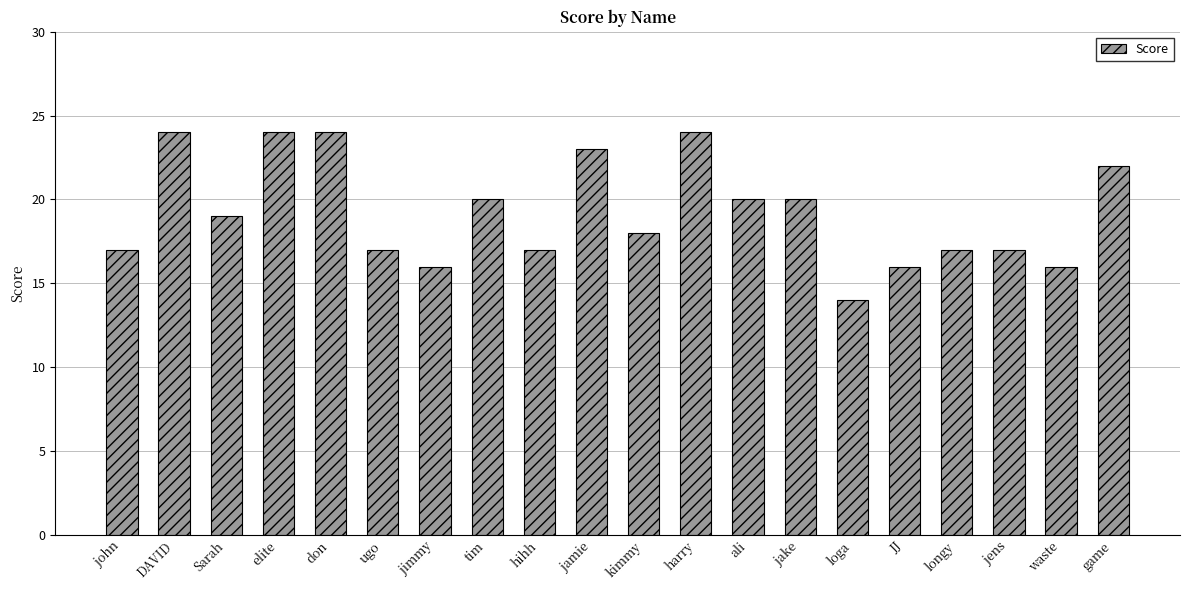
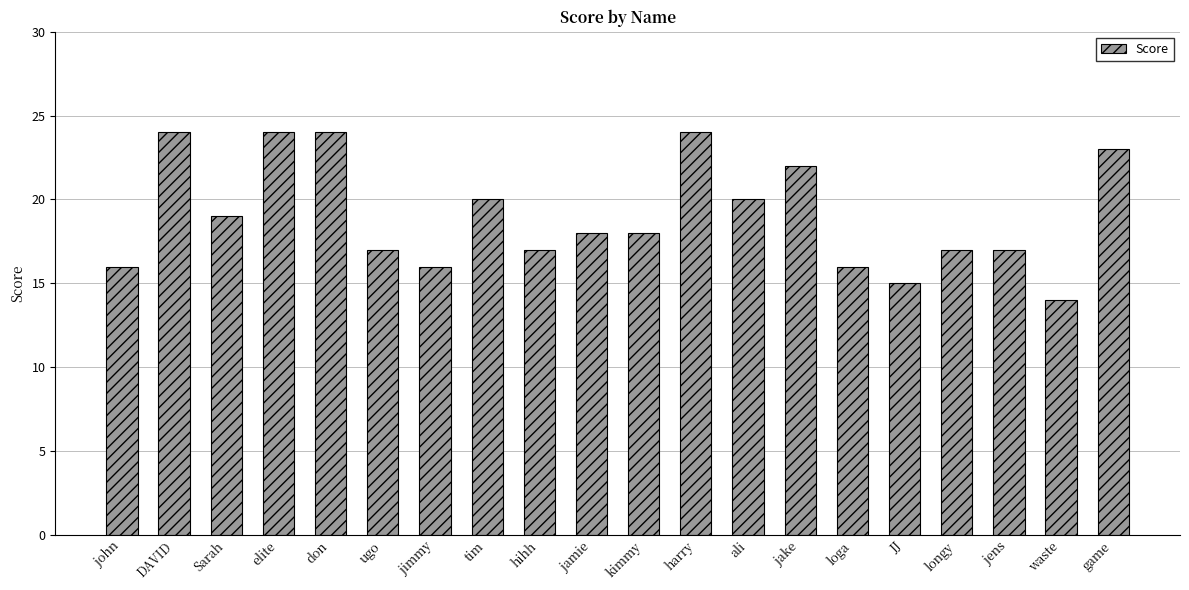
  {
-   "john": 17,
+   "john": 16,
    "DAVID": 24,
    "Sarah": 19,
    "elite": 24,
    "don": 24,
    "ugo": 17,
    "jimmy": 16,
    "tim": 20,
    "hihh": 17,
-   "jamie": 23,
+   "jamie": 18,
    "kimmy": 18,
    "harry": 24,
    "ali": 20,
-   "jake": 20,
-   "loga": 14,
-   "JJ": 16,
+   "jake": 22,
+   "loga": 16,
+   "JJ": 15,
    "longy": 17,
    "jens": 17,
-   "waste": 16,
-   "game": 22
+   "waste": 14,
+   "game": 23
  }
